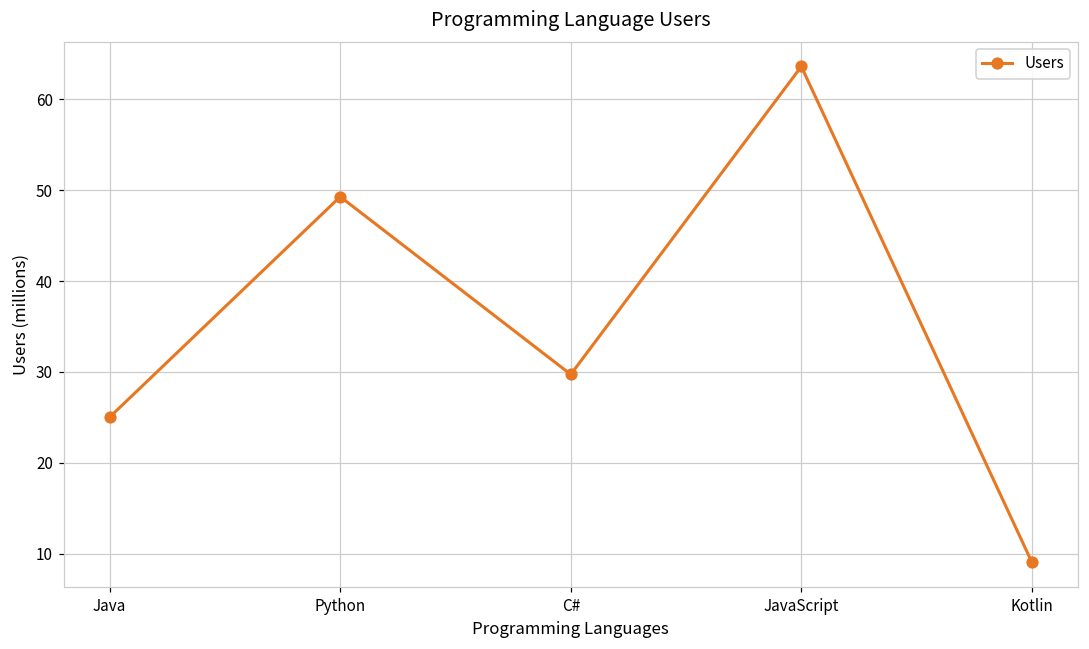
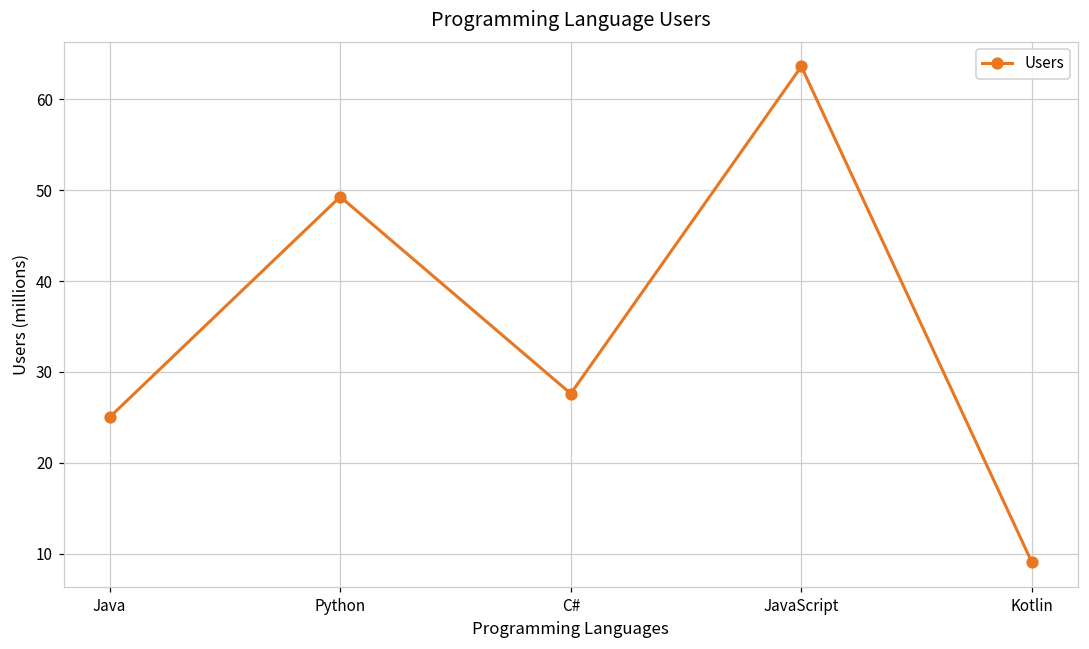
  {
    "Java": 25,
    "Python": 49,
-   "C#": 30,
+   "C#": 28,
    "JavaScript": 64,
    "Kotlin": 9
  }
